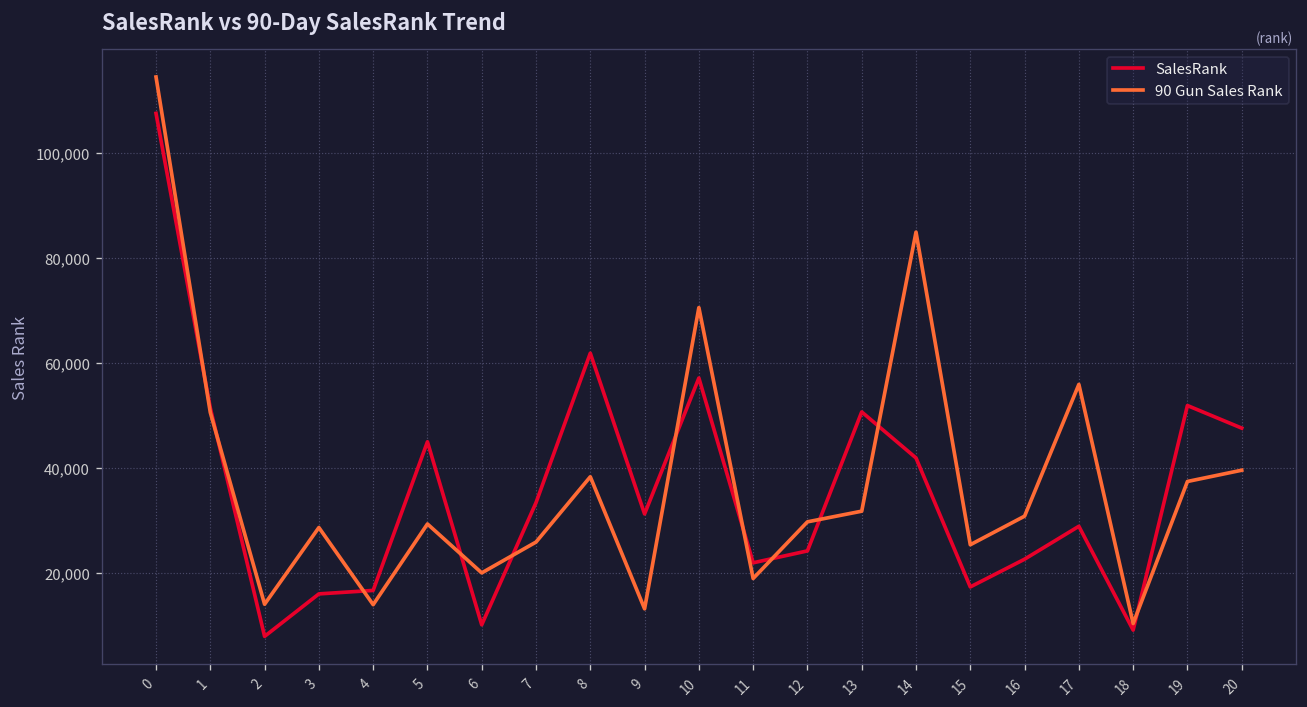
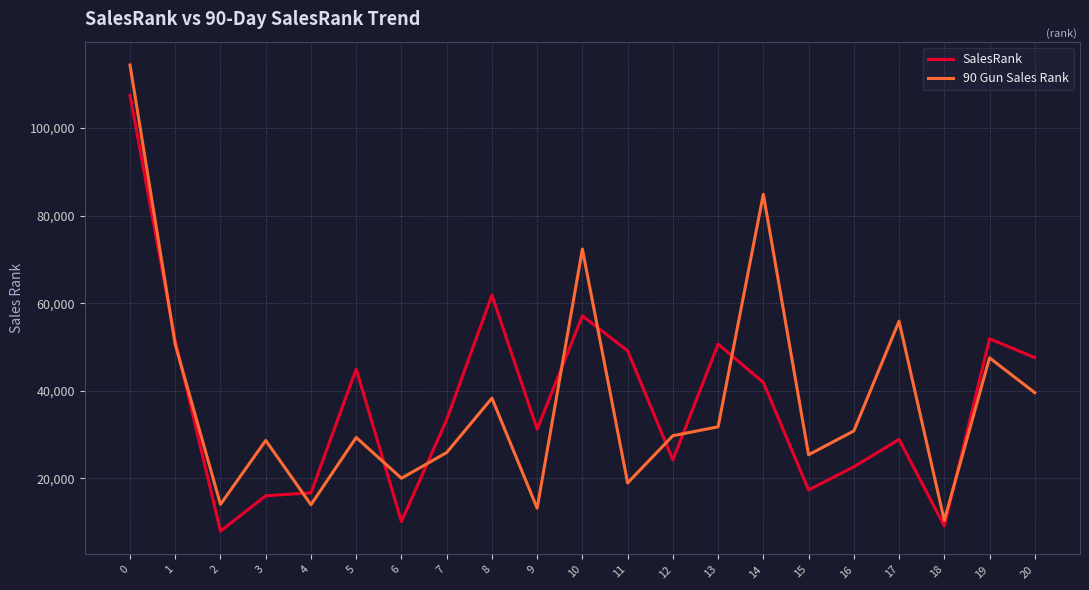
  {
    "SalesRank": {
      "0": "107,000",
      "1": "51,000",
      "2": "8,000",
      "3": "16,000",
      "4": "17,000",
      "5": "45,000",
      "6": "10,000",
      "7": "33,000",
      "8": "62,000",
      "9": "31,000",
      "10": "57,000",
-     "11": "22,000",
+     "11": "49,000",
      "12": "24,000",
      "13": "51,000",
      "14": "42,000",
      "15": "17,000",
      "16": "23,000",
      "17": "29,000",
      "18": "9,000",
      "19": "52,000",
      "20": "48,000"
    },
    "90 Gun Sales Rank": {
      "0": "114,000",
      "1": "51,000",
      "2": "14,000",
      "3": "29,000",
      "4": "14,000",
      "5": "29,000",
      "6": "20,000",
      "7": "26,000",
      "8": "38,000",
      "9": "13,000",
-     "10": "71,000",
+     "10": "72,000",
      "11": "19,000",
      "12": "30,000",
      "13": "32,000",
      "14": "85,000",
      "15": "25,000",
      "16": "31,000",
      "17": "56,000",
      "18": "10,000",
-     "19": "37,000",
+     "19": "48,000",
      "20": "40,000"
    }
  }
